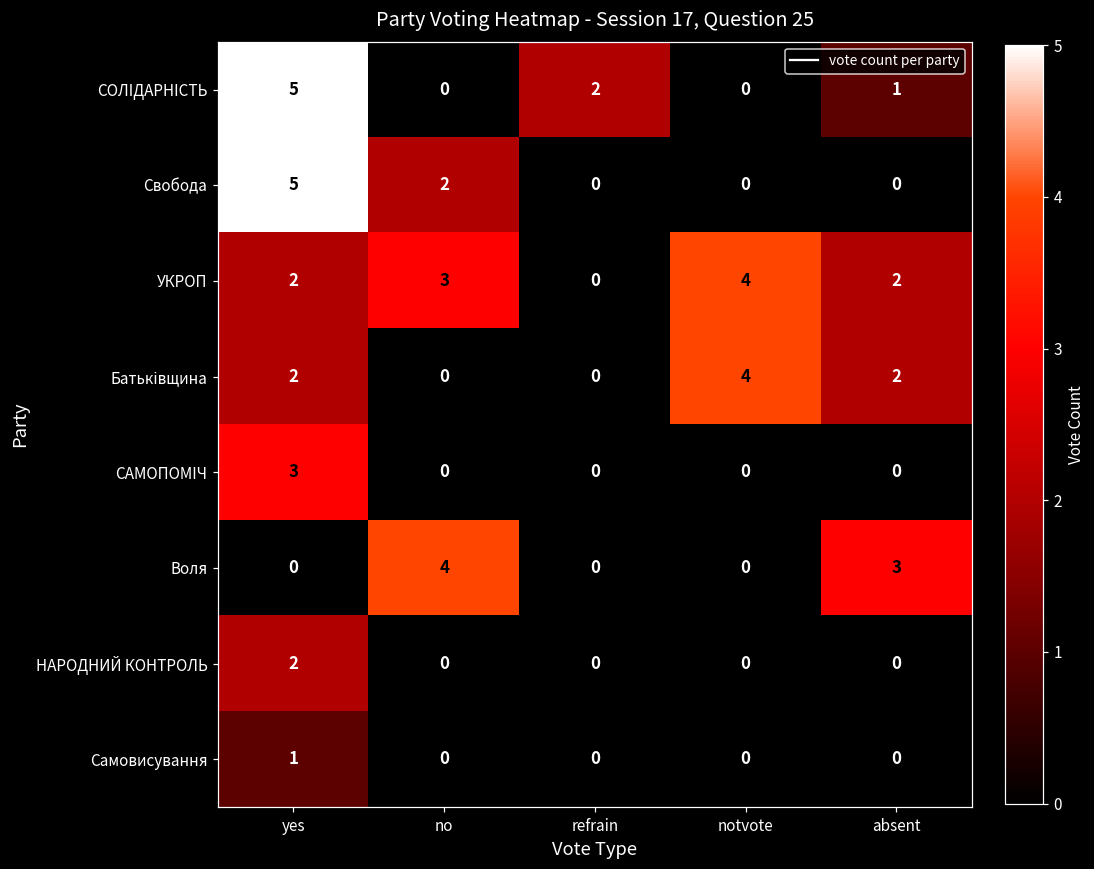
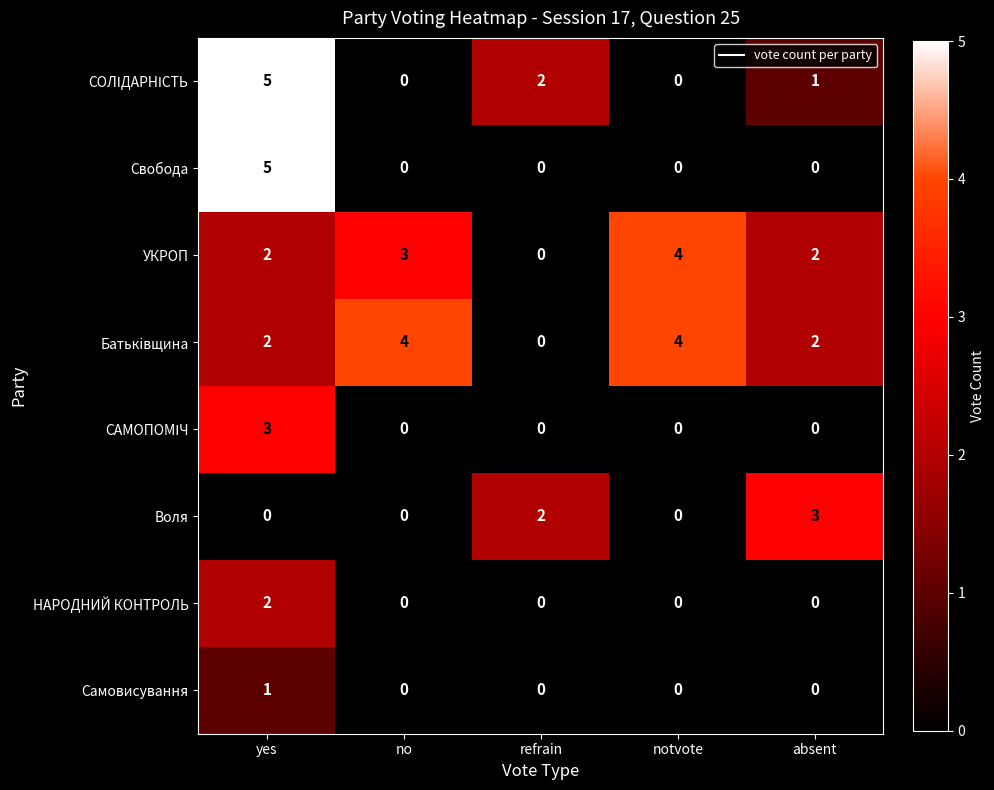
  {
    "СОЛІДАРНІСТЬ": {
      "yes": 5,
      "no": 0,
      "refrain": 2,
      "notvote": 0,
      "absent": 1
    },
    "Свобода": {
      "yes": 5,
-     "no": 2,
+     "no": 0,
      "refrain": 0,
      "notvote": 0,
      "absent": 0
    },
    "УКРОП": {
      "yes": 2,
      "no": 3,
      "refrain": 0,
      "notvote": 4,
      "absent": 2
    },
    "Батьківщина": {
      "yes": 2,
-     "no": 0,
+     "no": 4,
      "refrain": 0,
      "notvote": 4,
      "absent": 2
    },
    "САМОПОМІЧ": {
      "yes": 3,
      "no": 0,
      "refrain": 0,
      "notvote": 0,
      "absent": 0
    },
    "Воля": {
      "yes": 0,
-     "no": 4,
-     "refrain": 0,
+     "no": 0,
+     "refrain": 2,
      "notvote": 0,
      "absent": 3
    },
    "НАРОДНИЙ КОНТРОЛЬ": {
      "yes": 2,
      "no": 0,
      "refrain": 0,
      "notvote": 0,
      "absent": 0
    },
    "Самовисування": {
      "yes": 1,
      "no": 0,
      "refrain": 0,
      "notvote": 0,
      "absent": 0
    }
  }
